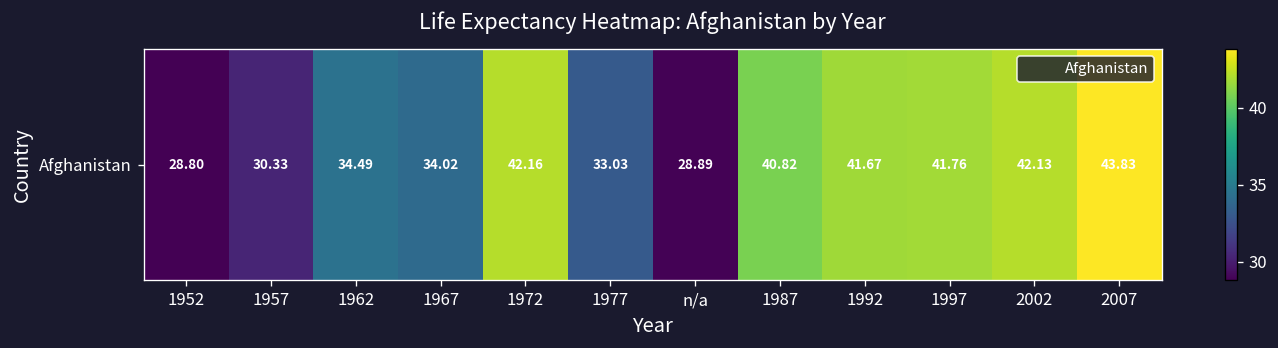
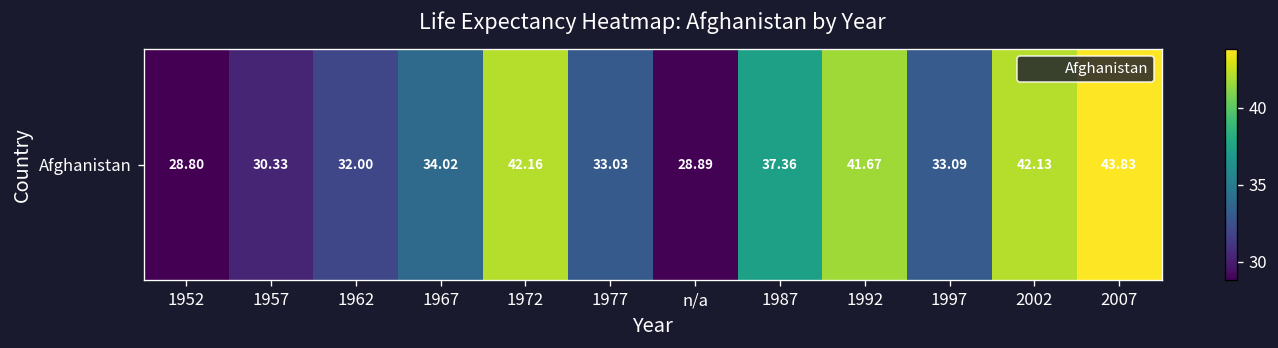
  {
    "Afghanistan": {
      "1952": 28.80,
      "1957": 30.33,
-     "1962": 34.49,
+     "1962": 32.00,
      "1967": 34.02,
      "1972": 42.16,
      "1977": 33.03,
      "n/a": 28.89,
-     "1987": 40.82,
+     "1987": 37.36,
      "1992": 41.67,
-     "1997": 41.76,
+     "1997": 33.09,
      "2002": 42.13,
      "2007": 43.83
    }
  }
